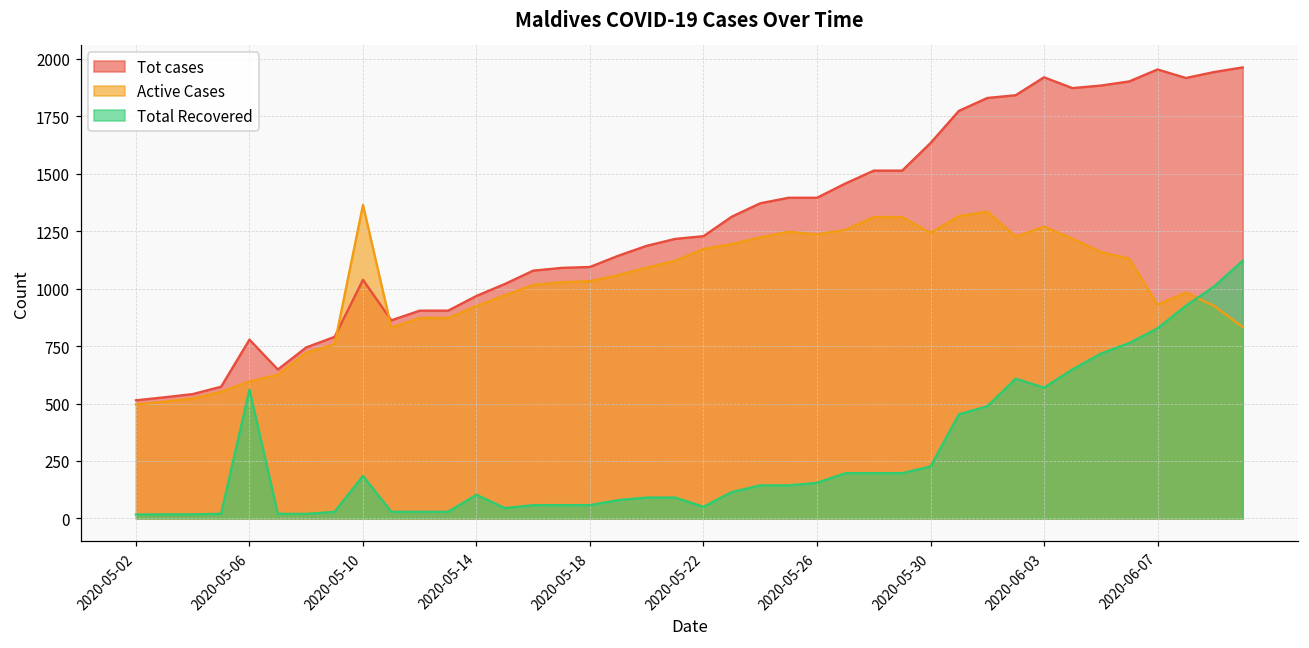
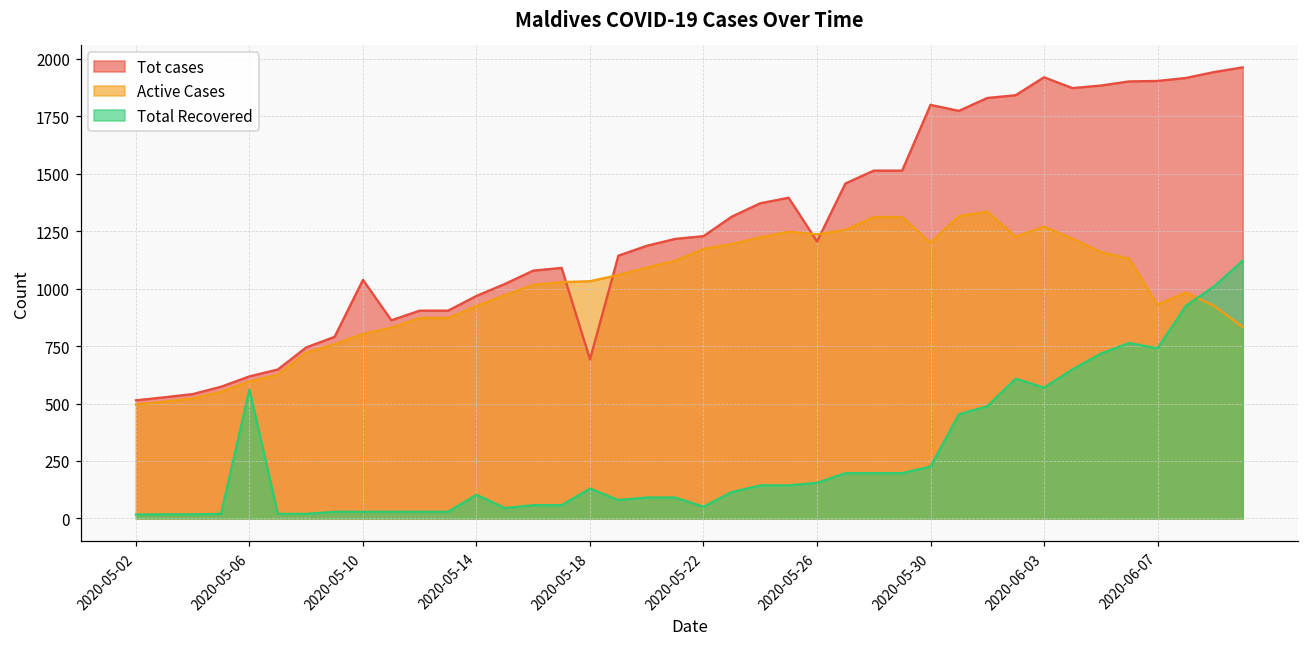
  {
    "Tot cases": {
      "2020-05-02": 510,
-     "2020-05-06": 780,
+     "2020-05-06": 620,
      "2020-05-10": 1040,
      "2020-05-14": 970,
-     "2020-05-18": 1090,
+     "2020-05-18": 690,
      "2020-05-22": 1230,
-     "2020-05-26": 1400,
-     "2020-05-30": 1630,
+     "2020-05-26": 1210,
+     "2020-05-30": 1800,
      "2020-06-03": 1920,
-     "2020-06-07": 1950
+     "2020-06-07": 1900
    },
    "Active Cases": {
      "2020-05-02": 500,
      "2020-05-06": 600,
-     "2020-05-10": 1360,
+     "2020-05-10": 800,
      "2020-05-14": 920,
      "2020-05-18": 1030,
      "2020-05-22": 1170,
      "2020-05-26": 1240,
-     "2020-05-30": 1240,
+     "2020-05-30": 1200,
      "2020-06-03": 1270,
      "2020-06-07": 930
    },
    "Total Recovered": {
      "2020-05-02": 20,
      "2020-05-06": 560,
-     "2020-05-10": 190,
+     "2020-05-10": 30,
      "2020-05-14": 100,
-     "2020-05-18": 60,
+     "2020-05-18": 130,
      "2020-05-22": 50,
      "2020-05-26": 160,
      "2020-05-30": 230,
      "2020-06-03": 570,
-     "2020-06-07": 830
+     "2020-06-07": 740
    }
  }
